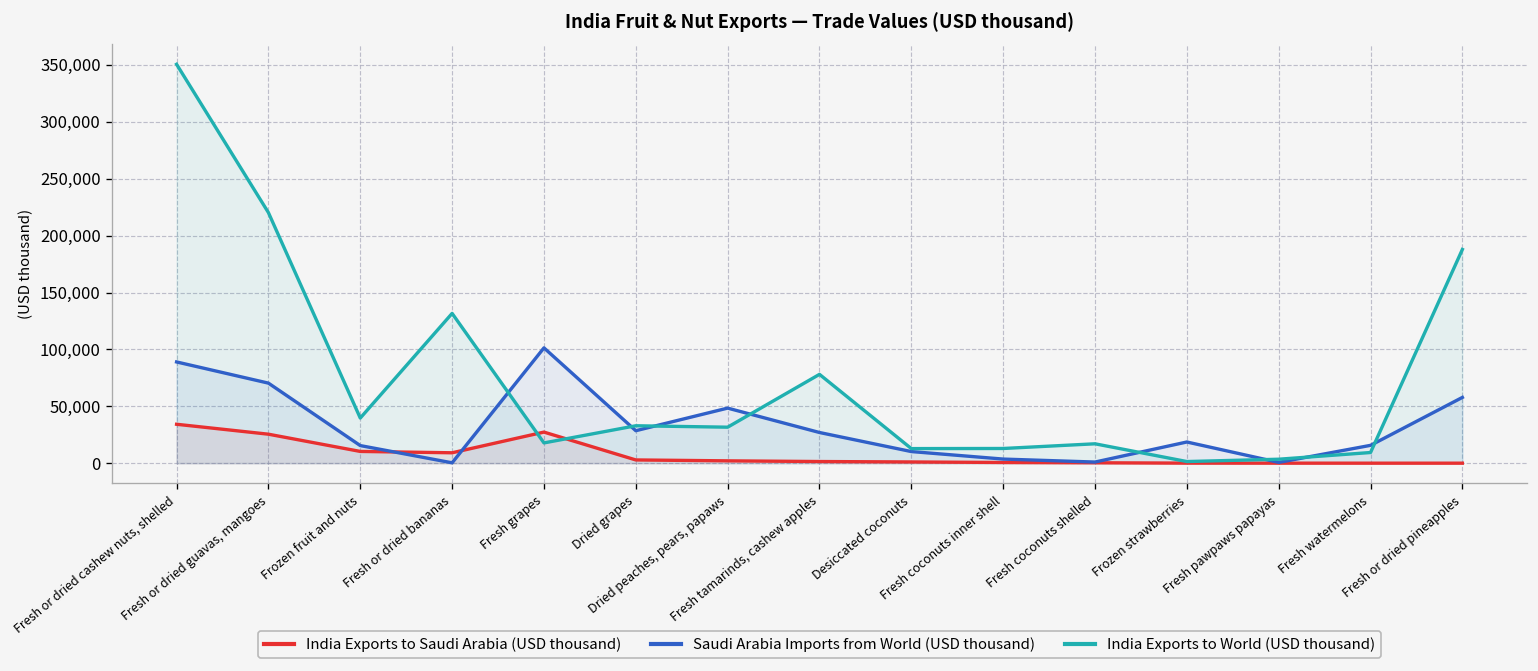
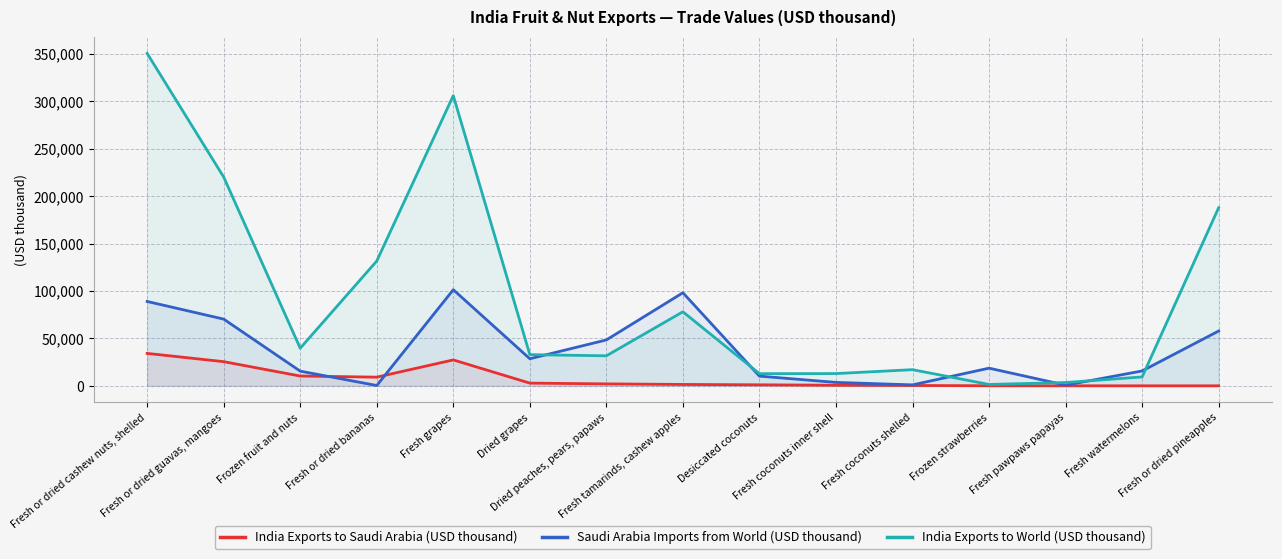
  {
    "India Exports to Saudi Arabia (USD thousand)": {
      "Fresh or dried cashew nuts, shelled": "30,000",
      "Fresh or dried guavas, mangoes": "30,000",
      "Frozen fruit and nuts": "10,000",
      "Fresh or dried bananas": "10,000",
      "Fresh grapes": "30,000",
      "Dried grapes": "0",
      "Dried peaches, pears, papaws": "0",
      "Fresh tamarinds, cashew apples": "0",
      "Desiccated coconuts": "0",
      "Fresh coconuts inner shell": "0",
      "Fresh watermelons": "0",
      "Fresh or dried pineapples": "0"
    },
    "Saudi Arabia Imports from World (USD thousand)": {
      "Fresh or dried cashew nuts, shelled": "90,000",
      "Fresh or dried guavas, mangoes": "70,000",
      "Frozen fruit and nuts": "20,000",
      "Fresh or dried bananas": "0",
      "Fresh grapes": "100,000",
      "Dried grapes": "30,000",
      "Dried peaches, pears, papaws": "50,000",
-     "Fresh tamarinds, cashew apples": "30,000",
+     "Fresh tamarinds, cashew apples": "100,000",
      "Fresh coconuts inner shell": "0",
      "Frozen strawberries": "20,000",
      "Fresh watermelons": "20,000",
      "Fresh or dried pineapples": "60,000"
    },
    "India Exports to World (USD thousand)": {
      "Fresh or dried cashew nuts, shelled": "350,000",
      "Fresh or dried guavas, mangoes": "220,000",
      "Frozen fruit and nuts": "40,000",
      "Fresh or dried bananas": "130,000",
-     "Fresh grapes": "20,000",
+     "Fresh grapes": "310,000",
      "Dried grapes": "30,000",
      "Dried peaches, pears, papaws": "30,000",
      "Fresh tamarinds, cashew apples": "80,000",
      "Fresh coconuts inner shell": "10,000",
      "Fresh coconuts shelled": "20,000",
      "Fresh pawpaws papayas": "0",
      "Fresh watermelons": "10,000",
      "Fresh or dried pineapples": "190,000"
    }
  }
